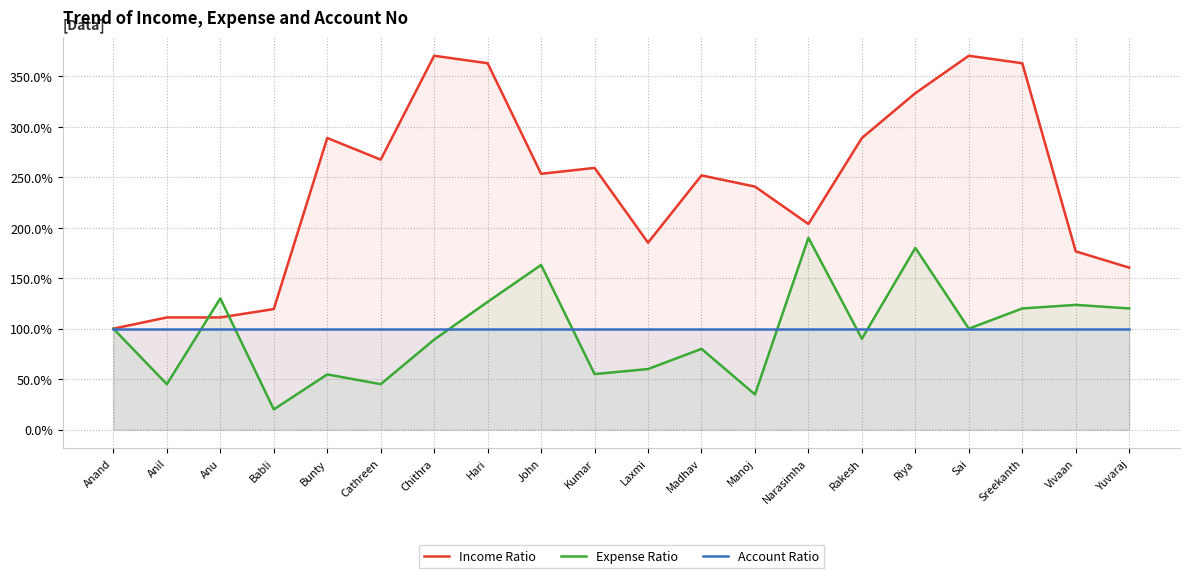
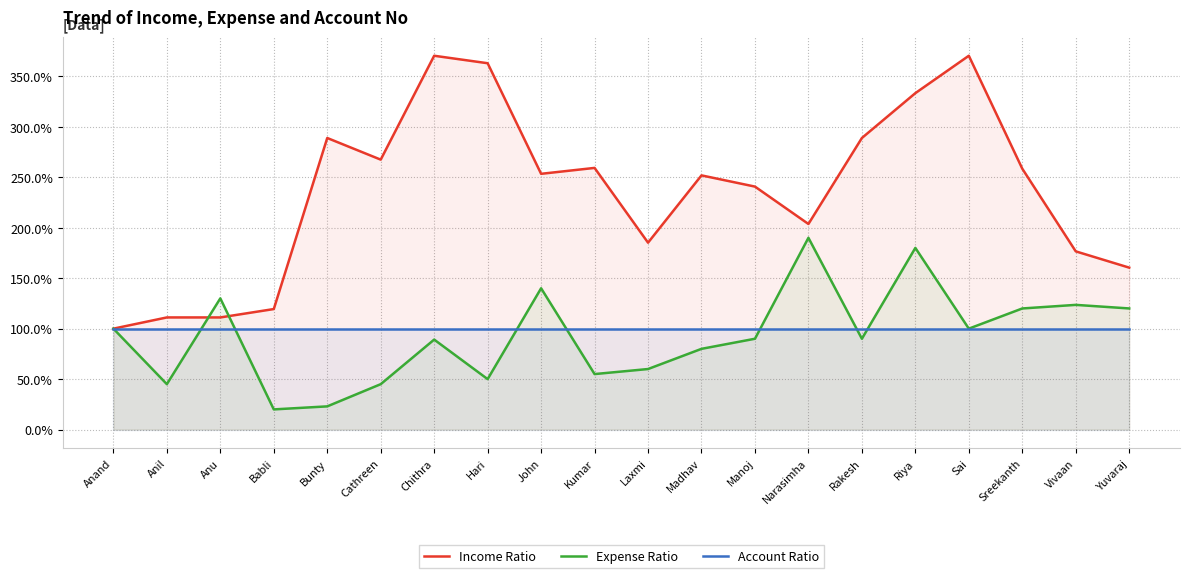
  {
    "Income Ratio": {
      "Anil": "111%",
      "Anu": "111%",
      "Babli": "119%",
      "Bunty": "289%",
      "Cathreen": "267%",
      "Chithra": "370%",
      "Hari": "363%",
      "John": "253%",
      "Kumar": "259%",
      "Laxmi": "185%",
      "Madhav": "252%",
      "Manoj": "241%",
      "Narasimha": "204%",
      "Rakesh": "289%",
      "Riya": "333%",
      "Sai": "370%",
-     "Sreekanth": "363%",
+     "Sreekanth": "258%",
      "Vivaan": "177%",
      "Yuvaraj": "160%"
    },
    "Expense Ratio": {
      "Anil": "45%",
      "Anu": "130%",
      "Babli": "20%",
-     "Bunty": "55%",
+     "Bunty": "23%",
      "Cathreen": "45%",
      "Chithra": "89%",
-     "Hari": "127%",
-     "John": "163%",
+     "Hari": "50%",
+     "John": "140%",
      "Kumar": "55%",
      "Laxmi": "60%",
      "Madhav": "80%",
-     "Manoj": "35%",
+     "Manoj": "90%",
      "Narasimha": "190%",
      "Rakesh": "90%",
      "Riya": "180%",
      "Sreekanth": "120%",
      "Vivaan": "124%",
      "Yuvaraj": "120%"
    },
    "Account Ratio": {
      "Anil": "100%",
      "Anu": "100%",
      "Babli": "100%",
      "Bunty": "100%",
      "Cathreen": "100%",
      "Chithra": "100%",
      "Hari": "100%",
      "John": "100%",
      "Kumar": "100%",
      "Laxmi": "100%",
      "Madhav": "100%",
      "Manoj": "100%",
      "Narasimha": "100%",
      "Rakesh": "100%",
      "Riya": "100%",
      "Sreekanth": "100%",
      "Vivaan": "100%",
      "Yuvaraj": "100%"
    }
  }
